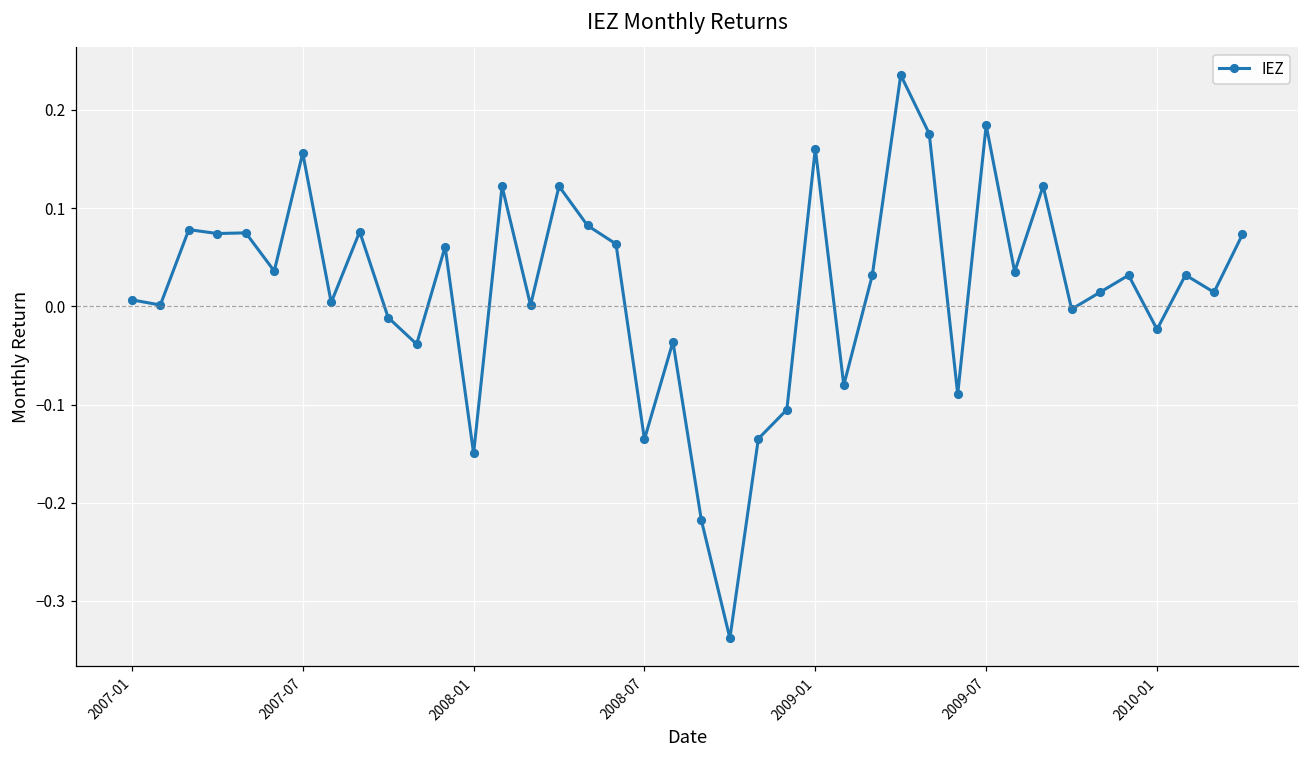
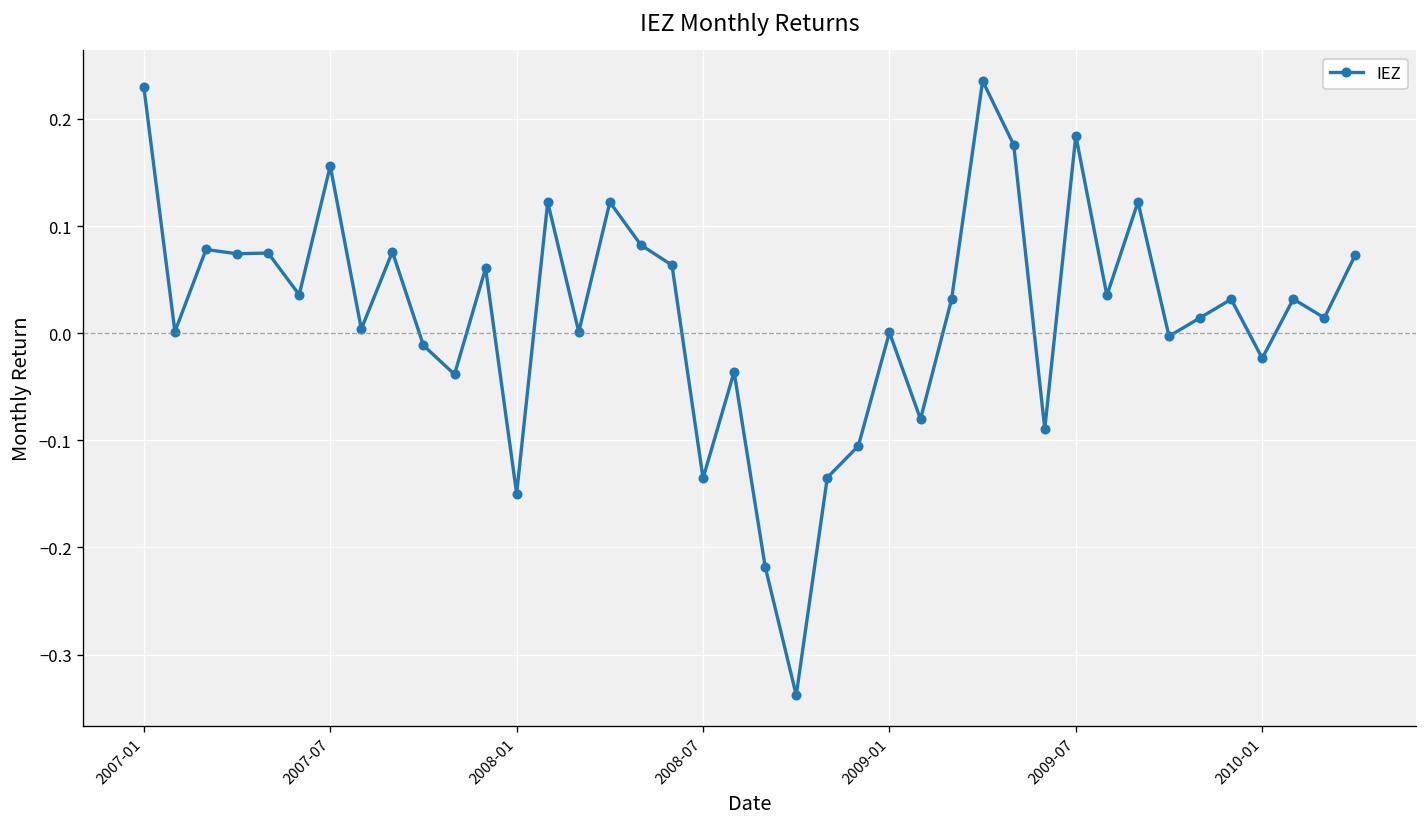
  {
-   "2007-01": 0.01,
+   "2007-01": 0.23,
    "2007-07": 0.16,
    "2008-01": -0.15,
    "2008-07": -0.14,
-   "2009-01": 0.16,
+   "2009-01": 0.00,
    "2009-07": 0.18,
    "2010-01": -0.02
  }
